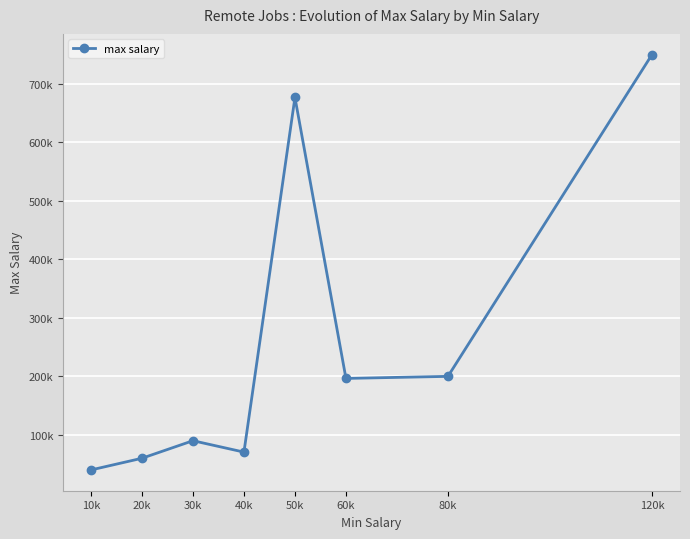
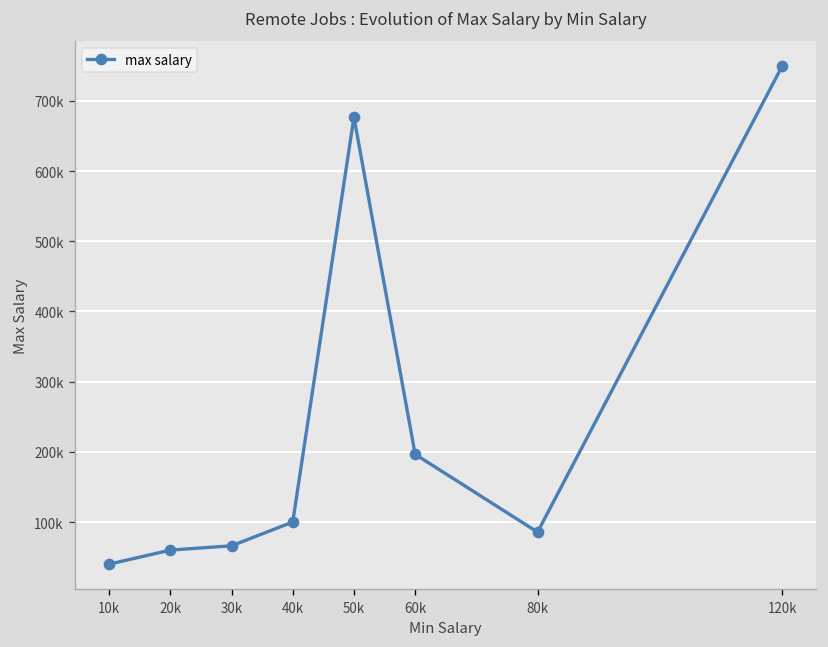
  {
    "10k": 40000,
    "20k": 60000,
-   "30k": 90000,
-   "40k": 70000,
+   "30k": 70000,
+   "40k": 100000,
    "50k": 680000,
    "60k": 200000,
-   "80k": 200000,
+   "80k": 90000,
    "120k": 750000
  }
